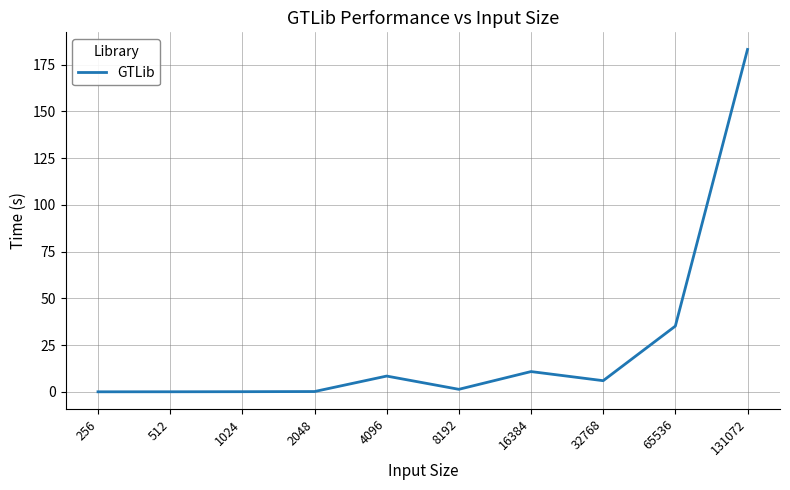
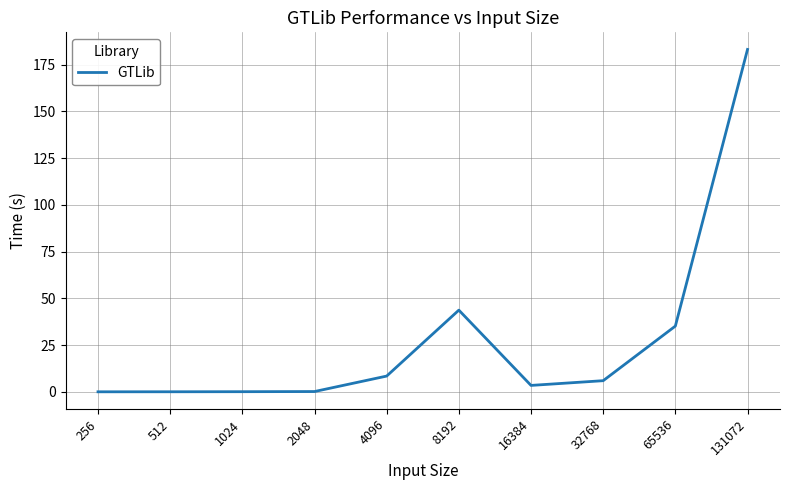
  {
    "256": 0,
    "512": 0,
    "1024": 0,
    "2048": 0,
    "4096": 8,
-   "8192": 1,
-   "16384": 11,
+   "8192": 44,
+   "16384": 3,
    "32768": 6,
    "65536": 35,
    "131072": 183
  }
